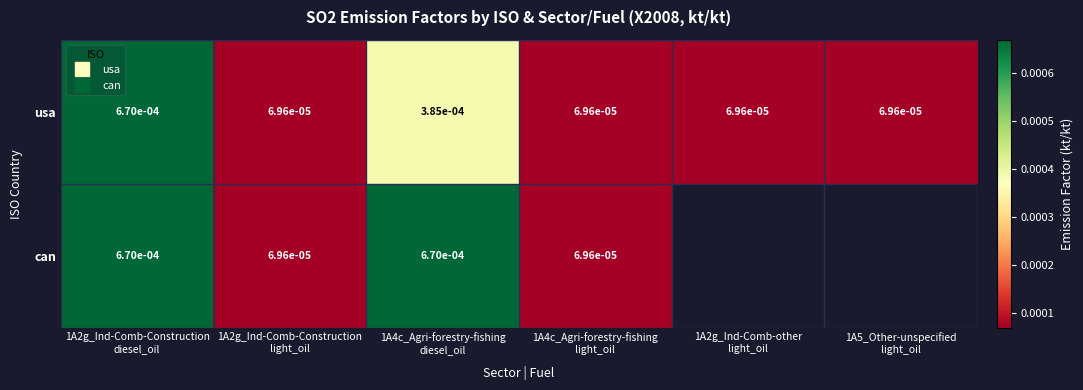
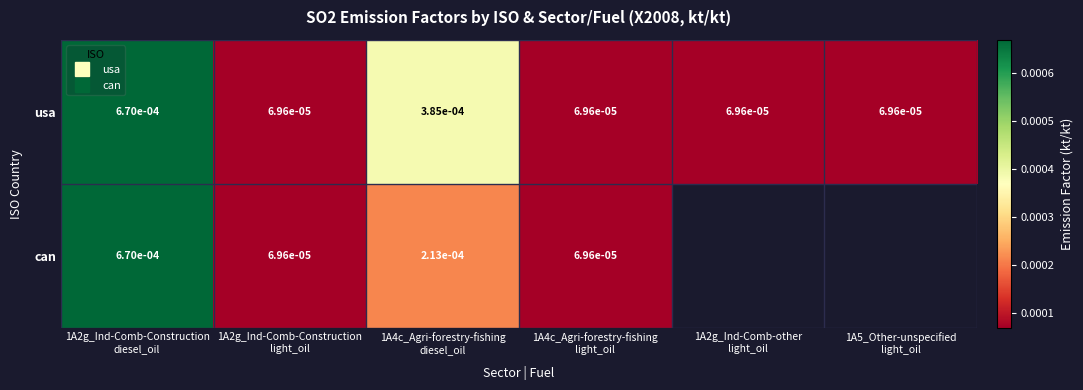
  {
    "usa": {
      "1A2g_Ind-Comb-Construction diesel_oil": "6.70e-04",
      "1A2g_Ind-Comb-Construction light_oil": "6.96e-05",
      "1A4c_Agri-forestry-fishing diesel_oil": "3.85e-04",
      "1A4c_Agri-forestry-fishing light_oil": "6.96e-05",
      "1A2g_Ind-Comb-other light_oil": "6.96e-05",
      "1A5_Other-unspecified light_oil": "6.96e-05"
    },
    "can": {
      "1A2g_Ind-Comb-Construction diesel_oil": "6.70e-04",
      "1A2g_Ind-Comb-Construction light_oil": "6.96e-05",
-     "1A4c_Agri-forestry-fishing diesel_oil": "6.70e-04",
+     "1A4c_Agri-forestry-fishing diesel_oil": "2.13e-04",
      "1A4c_Agri-forestry-fishing light_oil": "6.96e-05"
    }
  }
